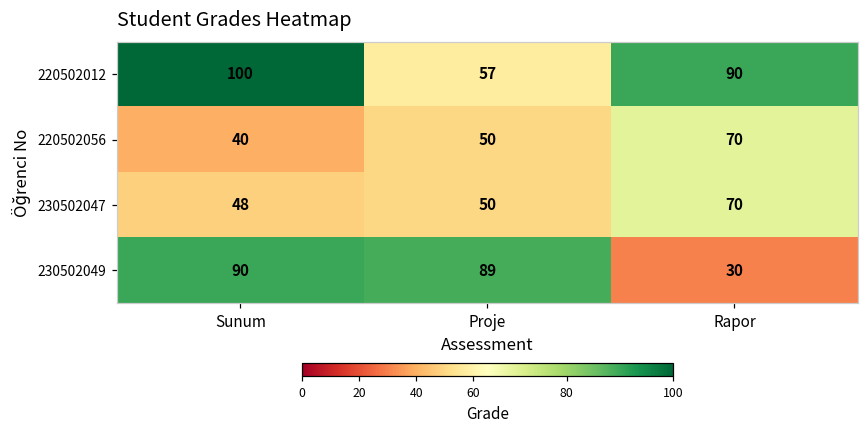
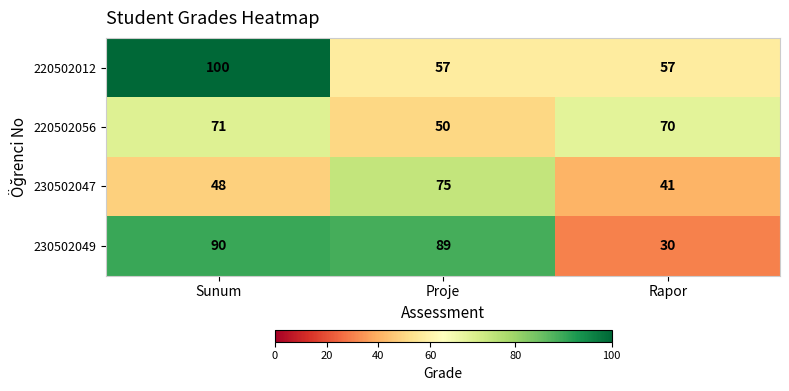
  {
    "220502012": {
      "Sunum": 100,
      "Proje": 57,
-     "Rapor": 90
+     "Rapor": 57
    },
    "220502056": {
-     "Sunum": 40,
+     "Sunum": 71,
      "Proje": 50,
      "Rapor": 70
    },
    "230502047": {
      "Sunum": 48,
-     "Proje": 50,
-     "Rapor": 70
+     "Proje": 75,
+     "Rapor": 41
    },
    "230502049": {
      "Sunum": 90,
      "Proje": 89,
      "Rapor": 30
    }
  }
